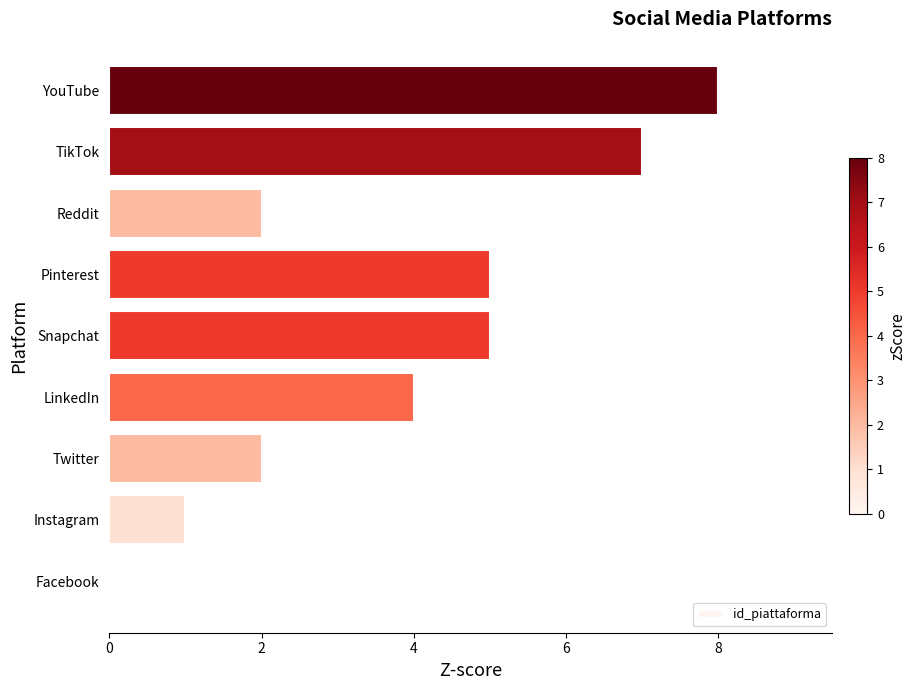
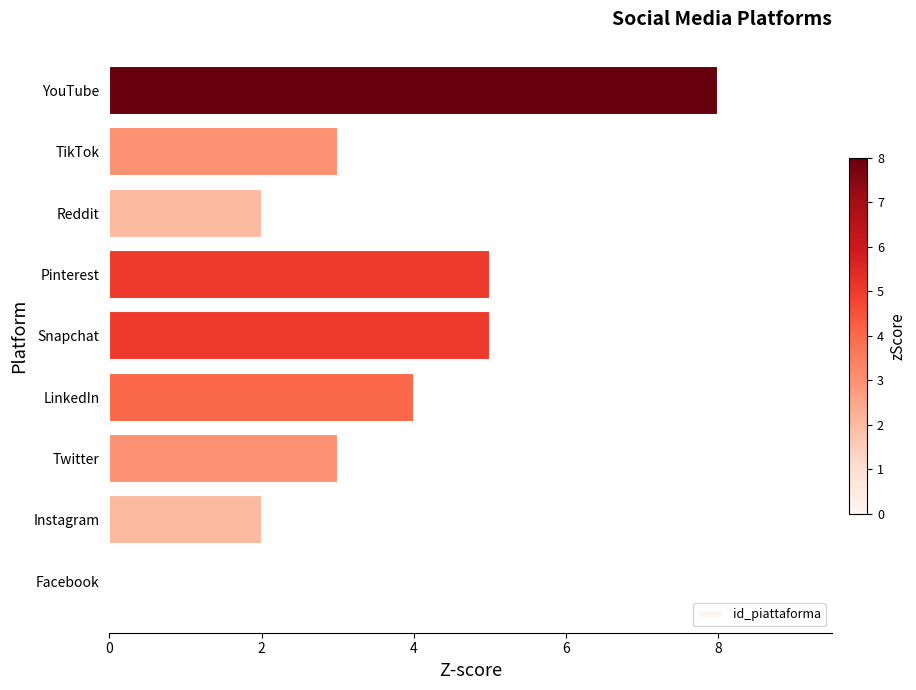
  {
    "YouTube": 8,
-   "TikTok": 7,
+   "TikTok": 3,
    "Reddit": 2,
    "Pinterest": 5,
    "Snapchat": 5,
    "LinkedIn": 4,
-   "Twitter": 2,
-   "Instagram": 1,
+   "Twitter": 3,
+   "Instagram": 2,
    "Facebook": 0
  }
